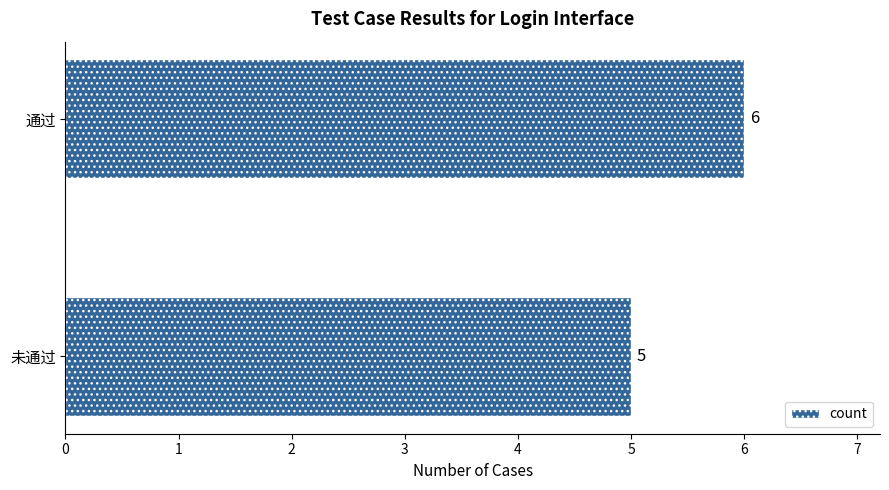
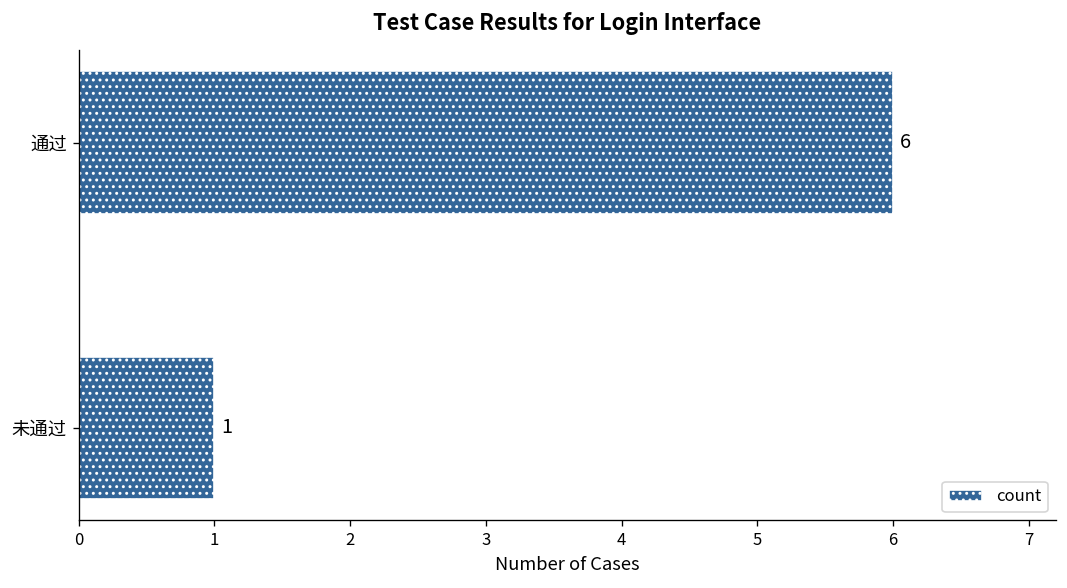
  {
    "通过": 6,
-   "未通过": 5
+   "未通过": 1
  }
